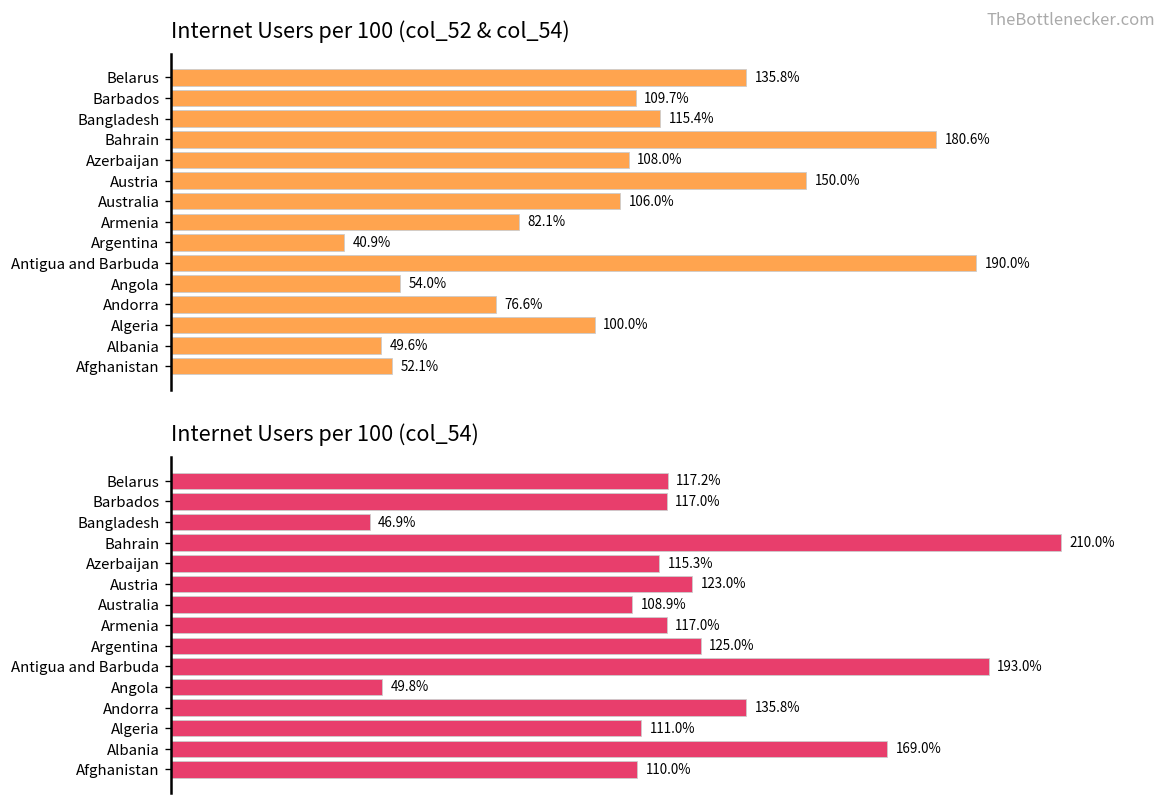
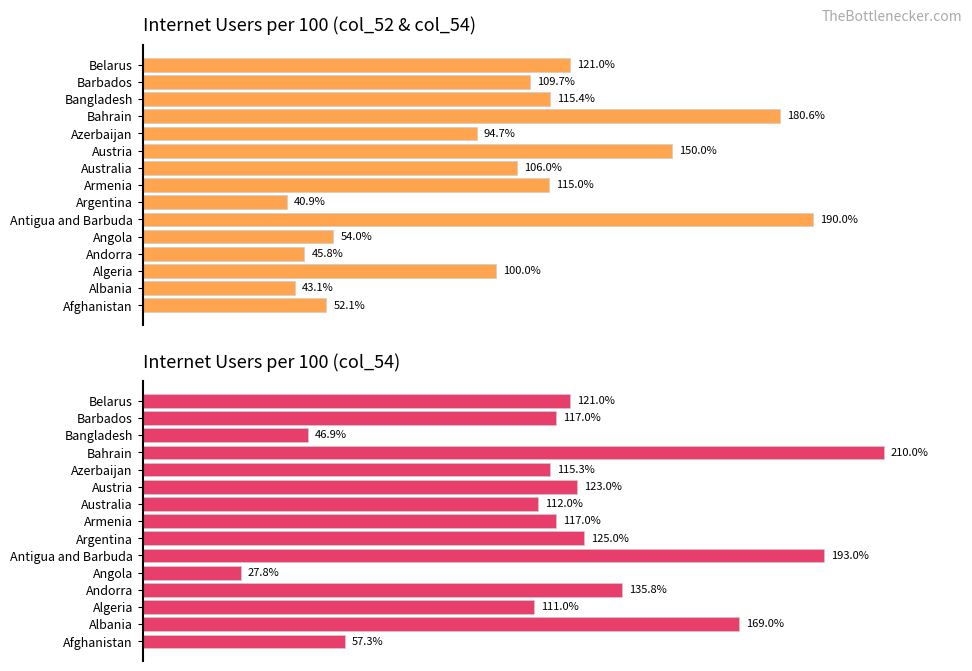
  {
    "Internet Users per 100 (col_52 & col_54)": {
-     "Belarus": "135.8%",
+     "Belarus": "121.0%",
      "Barbados": "109.7%",
      "Bangladesh": "115.4%",
      "Bahrain": "180.6%",
-     "Azerbaijan": "108.0%",
+     "Azerbaijan": "94.7%",
      "Austria": "150.0%",
      "Australia": "106.0%",
-     "Armenia": "82.1%",
+     "Armenia": "115.0%",
      "Argentina": "40.9%",
      "Antigua and Barbuda": "190.0%",
      "Angola": "54.0%",
-     "Andorra": "76.6%",
+     "Andorra": "45.8%",
      "Algeria": "100.0%",
-     "Albania": "49.6%",
+     "Albania": "43.1%",
      "Afghanistan": "52.1%"
    },
    "Internet Users per 100 (col_54)": {
-     "Belarus": "117.2%",
+     "Belarus": "121.0%",
      "Barbados": "117.0%",
      "Bangladesh": "46.9%",
      "Bahrain": "210.0%",
      "Azerbaijan": "115.3%",
      "Austria": "123.0%",
-     "Australia": "108.9%",
+     "Australia": "112.0%",
      "Armenia": "117.0%",
      "Argentina": "125.0%",
      "Antigua and Barbuda": "193.0%",
-     "Angola": "49.8%",
+     "Angola": "27.8%",
      "Andorra": "135.8%",
      "Algeria": "111.0%",
      "Albania": "169.0%",
-     "Afghanistan": "110.0%"
+     "Afghanistan": "57.3%"
    }
  }
